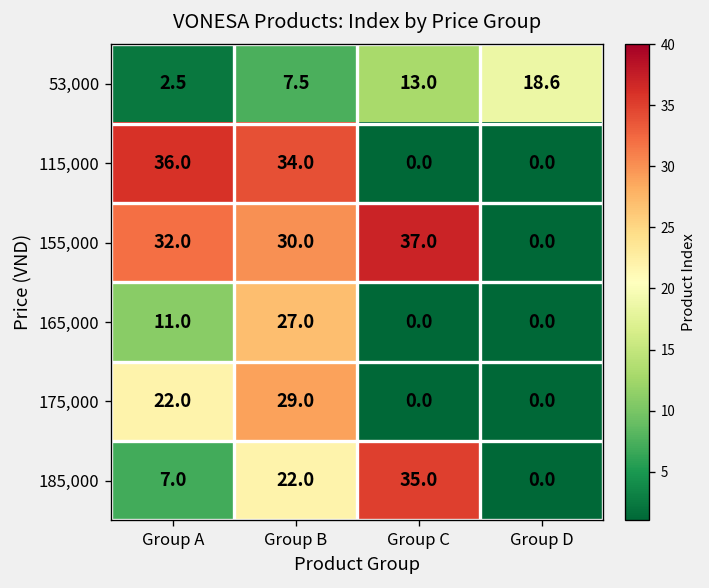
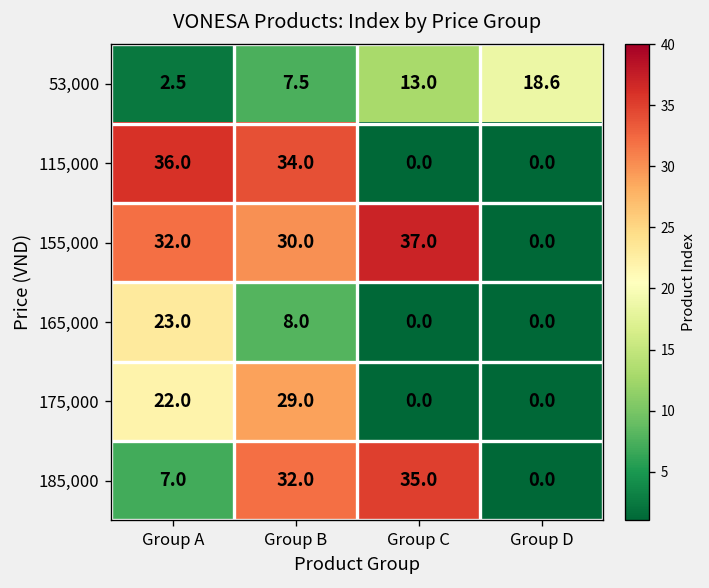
  {
    "53,000": {
      "Group A": 2.5,
      "Group B": 7.5,
      "Group C": 13.0,
      "Group D": 18.6
    },
    "115,000": {
      "Group A": 36.0,
      "Group B": 34.0,
      "Group C": 0.0,
      "Group D": 0.0
    },
    "155,000": {
      "Group A": 32.0,
      "Group B": 30.0,
      "Group C": 37.0,
      "Group D": 0.0
    },
    "165,000": {
-     "Group A": 11.0,
-     "Group B": 27.0,
+     "Group A": 23.0,
+     "Group B": 8.0,
      "Group C": 0.0,
      "Group D": 0.0
    },
    "175,000": {
      "Group A": 22.0,
      "Group B": 29.0,
      "Group C": 0.0,
      "Group D": 0.0
    },
    "185,000": {
      "Group A": 7.0,
-     "Group B": 22.0,
+     "Group B": 32.0,
      "Group C": 35.0,
      "Group D": 0.0
    }
  }
